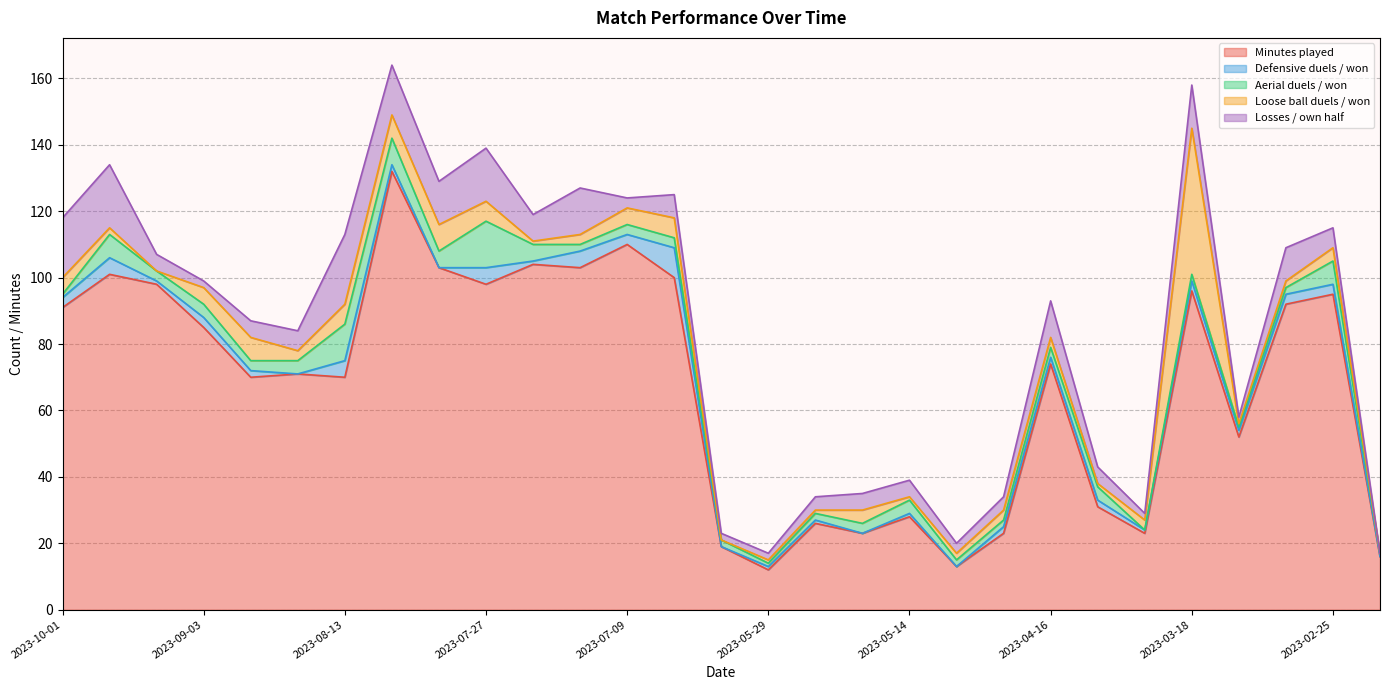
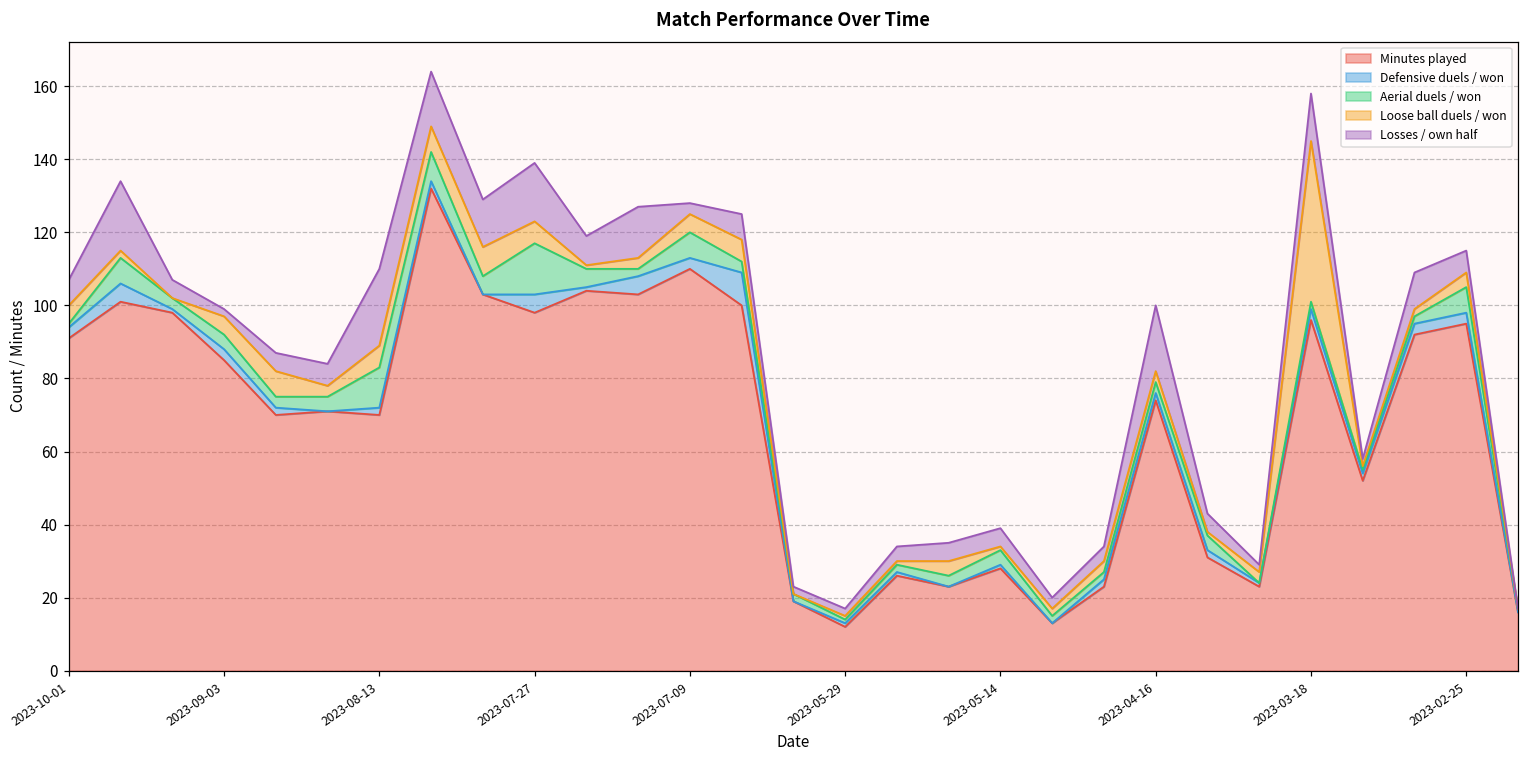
  {
    "Minutes played": {
      "2023-10-01": 91,
      "2023-09-03": 85,
      "2023-08-13": 70,
      "2023-07-27": 98,
      "2023-07-09": 110,
      "2023-05-29": 12,
      "2023-05-14": 28,
      "2023-04-16": 74,
      "2023-03-18": 96,
      "2023-02-25": 95
    },
    "Defensive duels / won": {
      "2023-10-01": 3,
      "2023-09-03": 3,
-     "2023-08-13": 5,
+     "2023-08-13": 2,
      "2023-07-27": 5,
      "2023-07-09": 3,
      "2023-05-29": 1,
      "2023-05-14": 1,
      "2023-04-16": 2,
      "2023-03-18": 3,
      "2023-02-25": 3
    },
    "Aerial duels / won": {
      "2023-10-01": 1,
      "2023-09-03": 4,
      "2023-08-13": 11,
      "2023-07-27": 14,
-     "2023-07-09": 3,
+     "2023-07-09": 7,
      "2023-05-29": 1,
      "2023-05-14": 4,
      "2023-04-16": 3,
      "2023-03-18": 2,
      "2023-02-25": 7
    },
    "Loose ball duels / won": {
      "2023-10-01": 5,
      "2023-09-03": 5,
      "2023-08-13": 6,
      "2023-07-27": 6,
      "2023-07-09": 5,
      "2023-05-29": 1,
      "2023-05-14": 1,
      "2023-04-16": 3,
      "2023-03-18": 44,
      "2023-02-25": 4
    },
    "Losses / own half": {
-     "2023-10-01": 18,
+     "2023-10-01": 7,
      "2023-09-03": 2,
      "2023-08-13": 21,
      "2023-07-27": 16,
      "2023-07-09": 3,
      "2023-05-29": 2,
      "2023-05-14": 5,
-     "2023-04-16": 11,
+     "2023-04-16": 18,
      "2023-03-18": 13,
      "2023-02-25": 6
    }
  }
